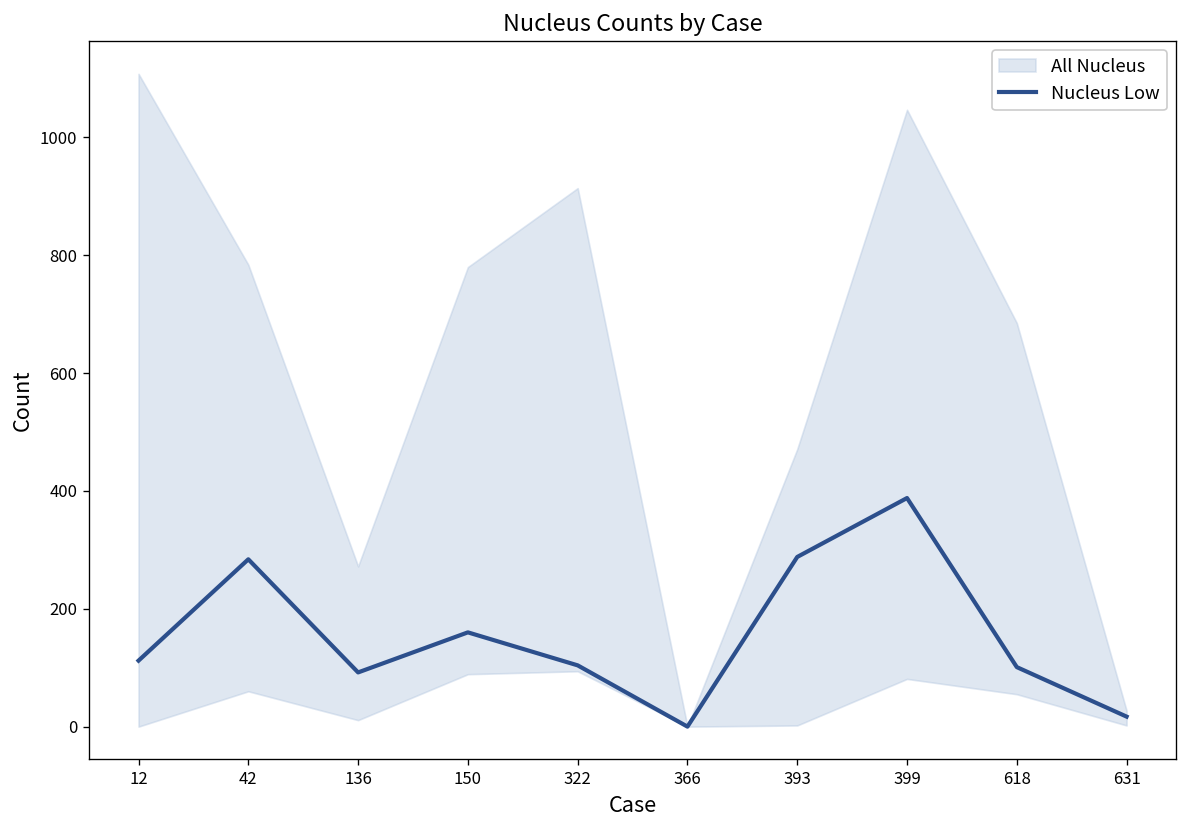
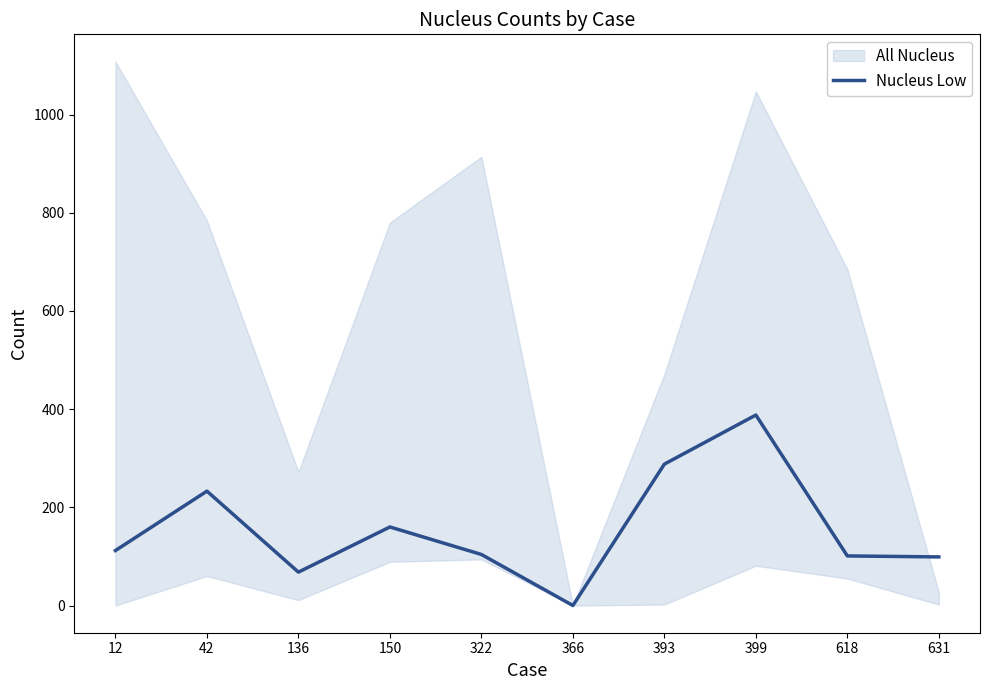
  {
    "Nucleus Low": {
      "12": 110,
-     "42": 280,
-     "136": 90,
+     "42": 230,
+     "136": 70,
      "150": 160,
      "322": 100,
      "393": 290,
      "399": 390,
      "618": 100,
-     "631": 20
+     "631": 100
    }
  }
